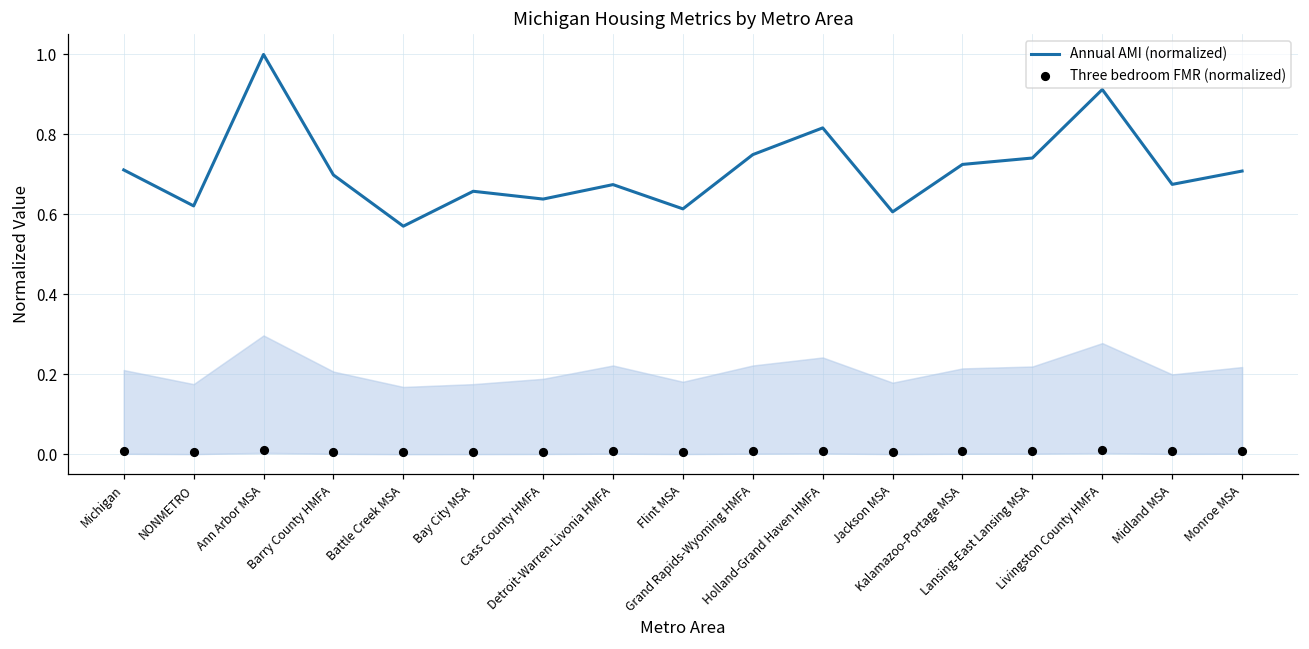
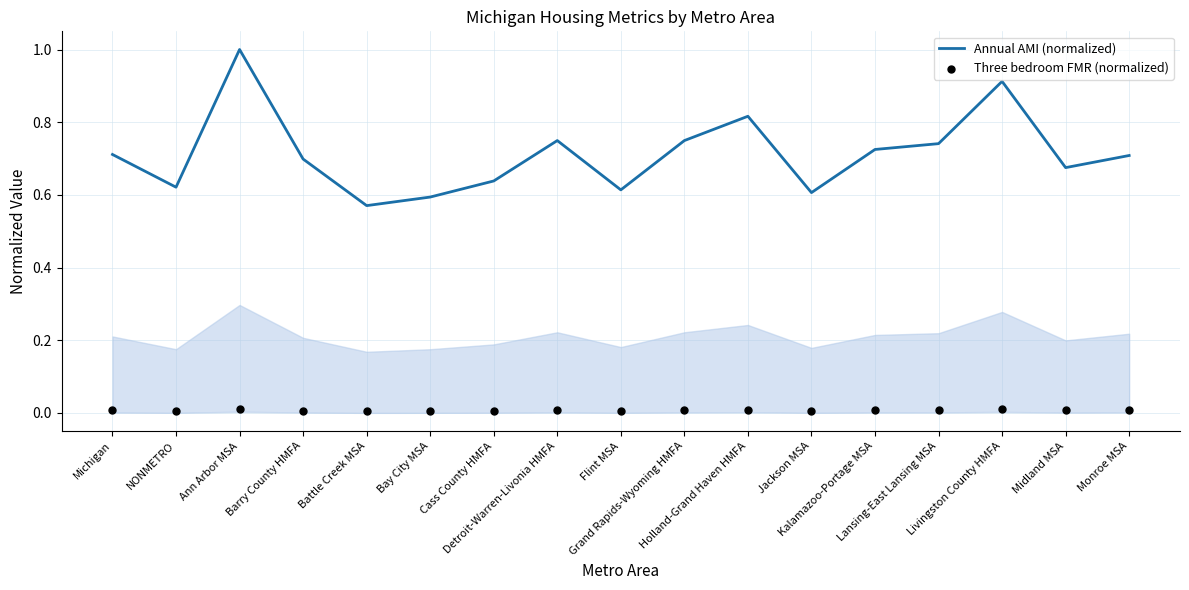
  {
    "Annual AMI (normalized)": {
      "Michigan": 0.71,
      "NONMETRO": 0.62,
      "Ann Arbor MSA": 1.00,
      "Barry County HMFA": 0.70,
      "Battle Creek MSA": 0.57,
-     "Bay City MSA": 0.66,
+     "Bay City MSA": 0.59,
      "Cass County HMFA": 0.64,
-     "Detroit-Warren-Livonia HMFA": 0.67,
+     "Detroit-Warren-Livonia HMFA": 0.75,
      "Flint MSA": 0.61,
      "Grand Rapids-Wyoming HMFA": 0.75,
      "Holland-Grand Haven HMFA": 0.82,
      "Jackson MSA": 0.61,
      "Kalamazoo-Portage MSA": 0.72,
      "Lansing-East Lansing MSA": 0.74,
      "Livingston County HMFA": 0.91,
      "Midland MSA": 0.67,
      "Monroe MSA": 0.71
    }
  }
